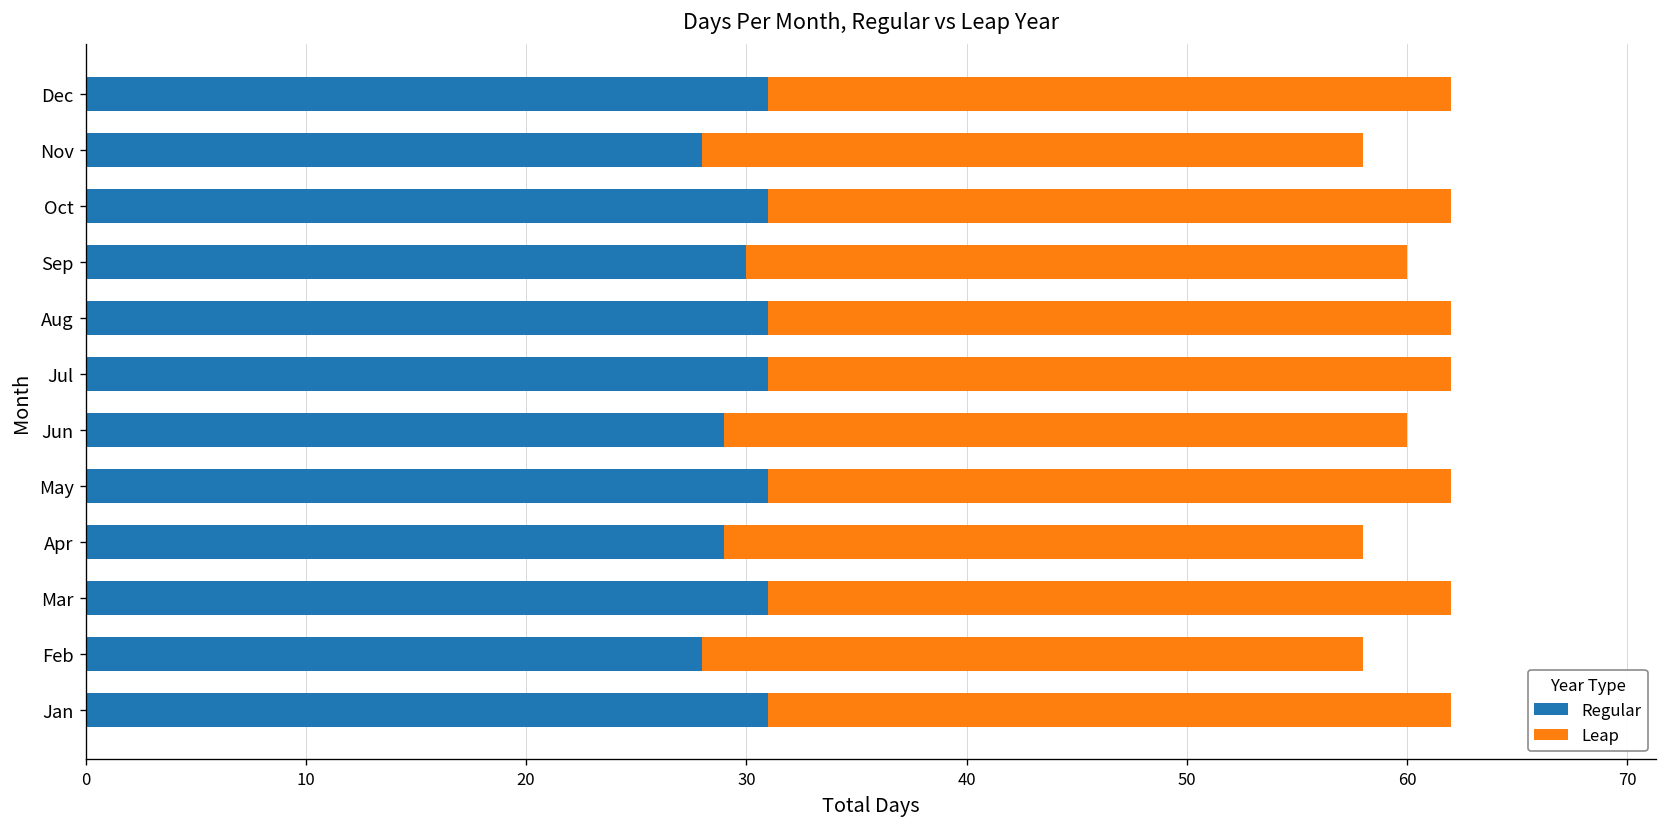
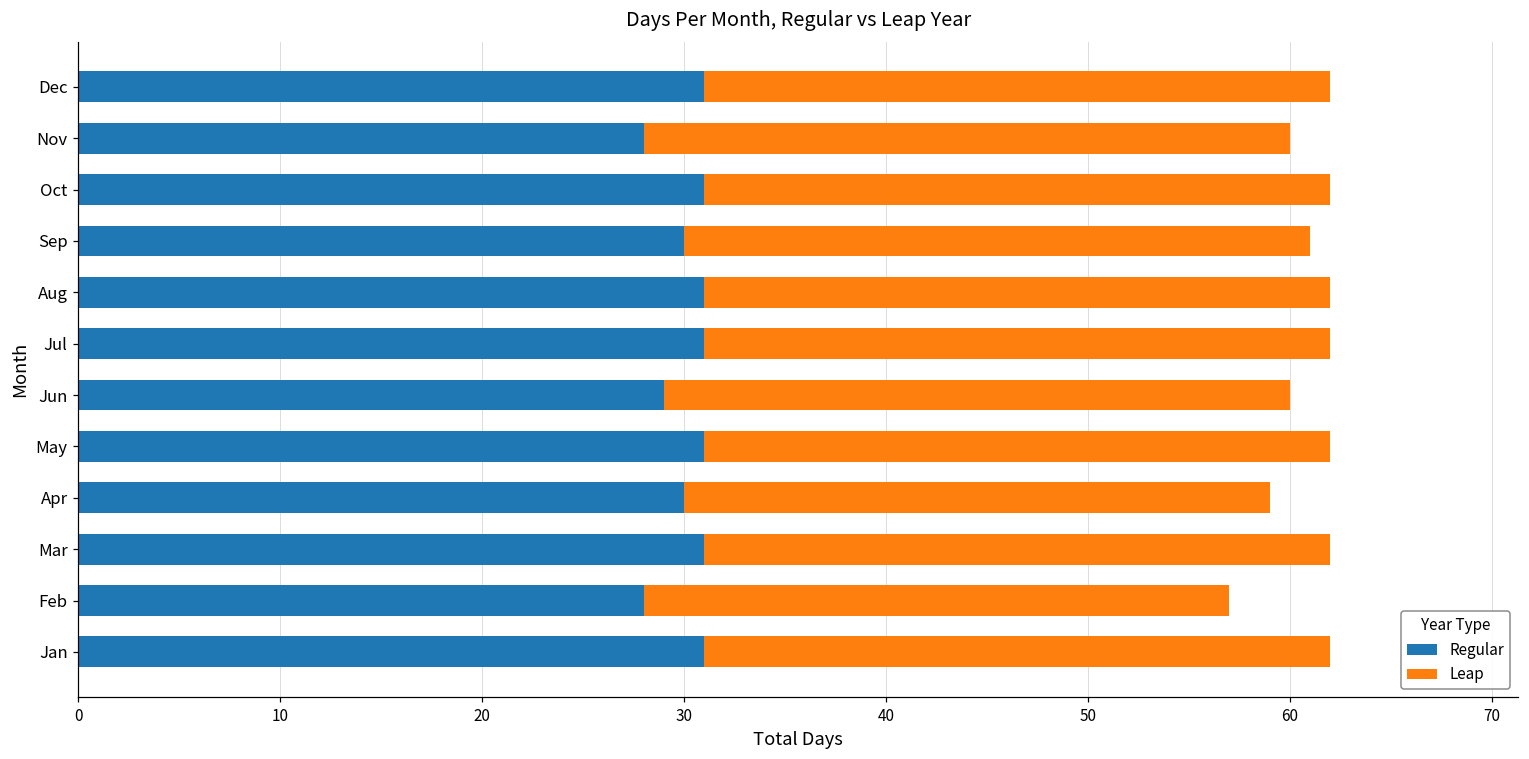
  {
    "Regular": {
      "Dec": 31,
      "Nov": 28,
      "Oct": 31,
      "Sep": 30,
      "Aug": 31,
      "Jul": 31,
      "Jun": 29,
      "May": 31,
-     "Apr": 29,
+     "Apr": 30,
      "Mar": 31,
      "Feb": 28,
      "Jan": 31
    },
    "Leap": {
      "Dec": 31,
-     "Nov": 30,
+     "Nov": 32,
      "Oct": 31,
-     "Sep": 30,
+     "Sep": 31,
      "Aug": 31,
      "Jul": 31,
      "Jun": 31,
      "May": 31,
      "Apr": 29,
      "Mar": 31,
-     "Feb": 30,
+     "Feb": 29,
      "Jan": 31
    }
  }
